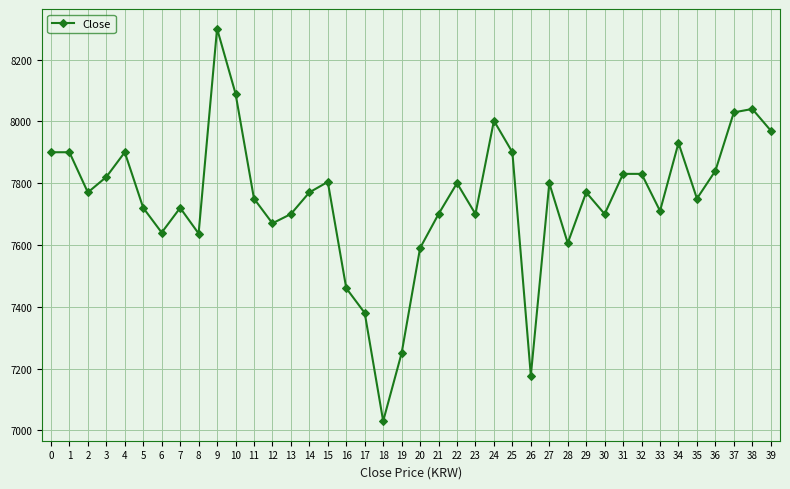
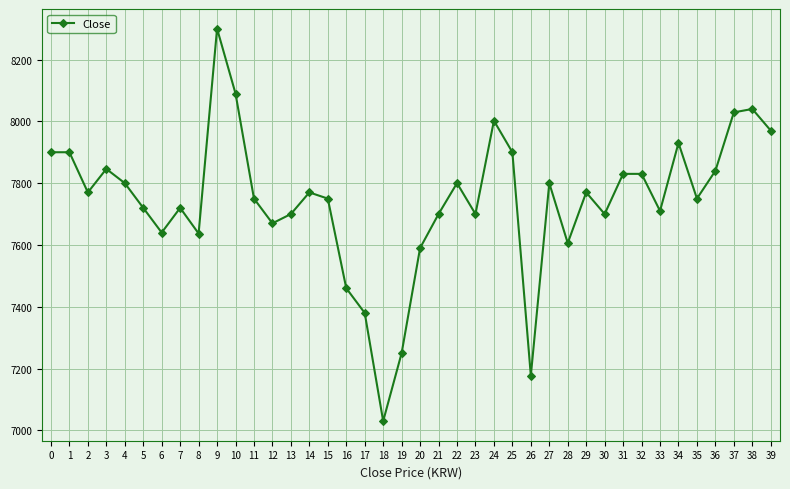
  {
    "0": 7900,
    "1": 7900,
    "2": 7770,
-   "3": 7820,
-   "4": 7900,
+   "3": 7850,
+   "4": 7800,
    "5": 7720,
    "6": 7640,
    "7": 7720,
    "8": 7640,
    "9": 8300,
    "10": 8090,
    "11": 7750,
    "12": 7670,
    "13": 7700,
    "14": 7770,
-   "15": 7800,
+   "15": 7750,
    "16": 7460,
    "17": 7380,
    "18": 7030,
    "19": 7250,
    "20": 7590,
    "21": 7700,
    "22": 7800,
    "23": 7700,
    "24": 8000,
    "25": 7900,
    "26": 7180,
    "27": 7800,
    "28": 7610,
    "29": 7770,
    "30": 7700,
    "31": 7830,
    "32": 7830,
    "33": 7710,
    "34": 7930,
    "35": 7750,
    "36": 7840,
    "37": 8030,
    "38": 8040,
    "39": 7970
  }
